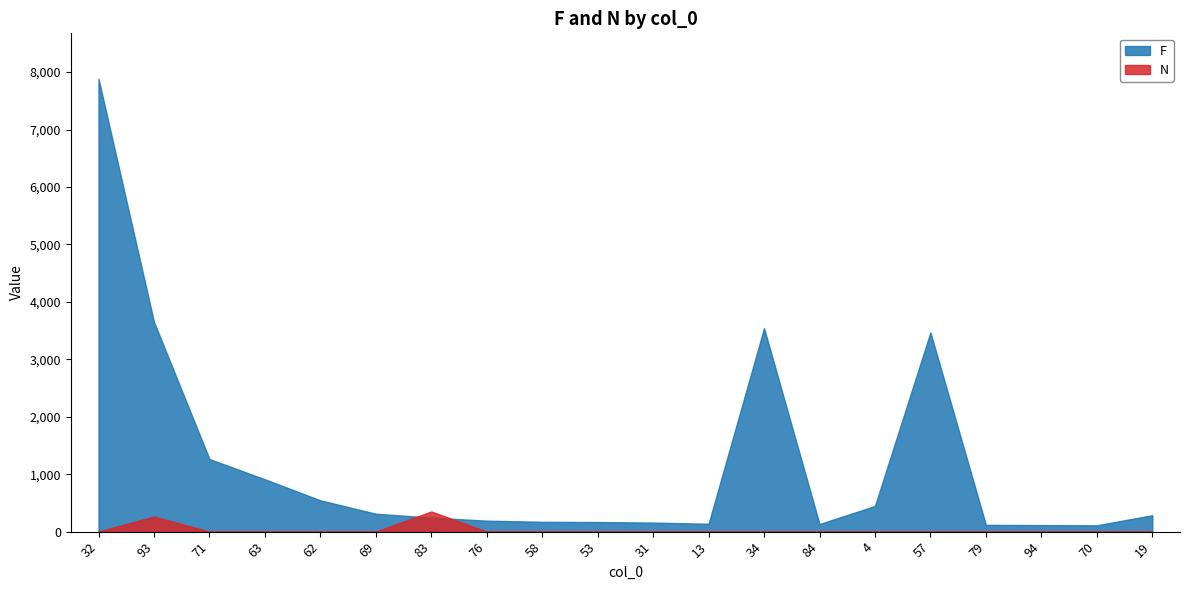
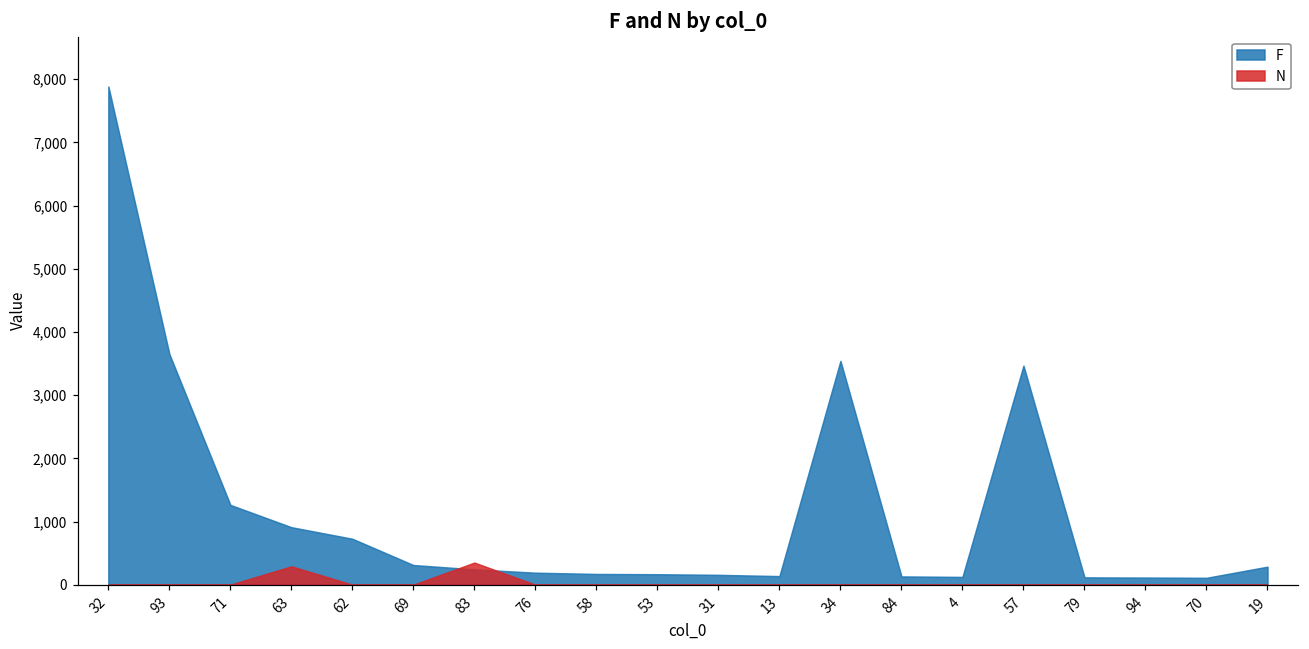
  {
    "F": {
      "32": "7,900",
      "93": "3,700",
      "71": "1,300",
      "63": "900",
-     "62": "500",
+     "62": "700",
      "69": "300",
      "83": "200",
      "76": "200",
      "58": "200",
      "53": "200",
      "31": "200",
      "13": "100",
      "34": "3,500",
      "84": "100",
-     "4": "400",
+     "4": "100",
      "57": "3,500",
      "79": "100",
      "94": "100",
      "70": "100",
      "19": "300"
    },
    "N": {
-     "93": "300",
-     "63": "0",
+     "93": "0",
+     "63": "300",
      "83": "400"
    }
  }
